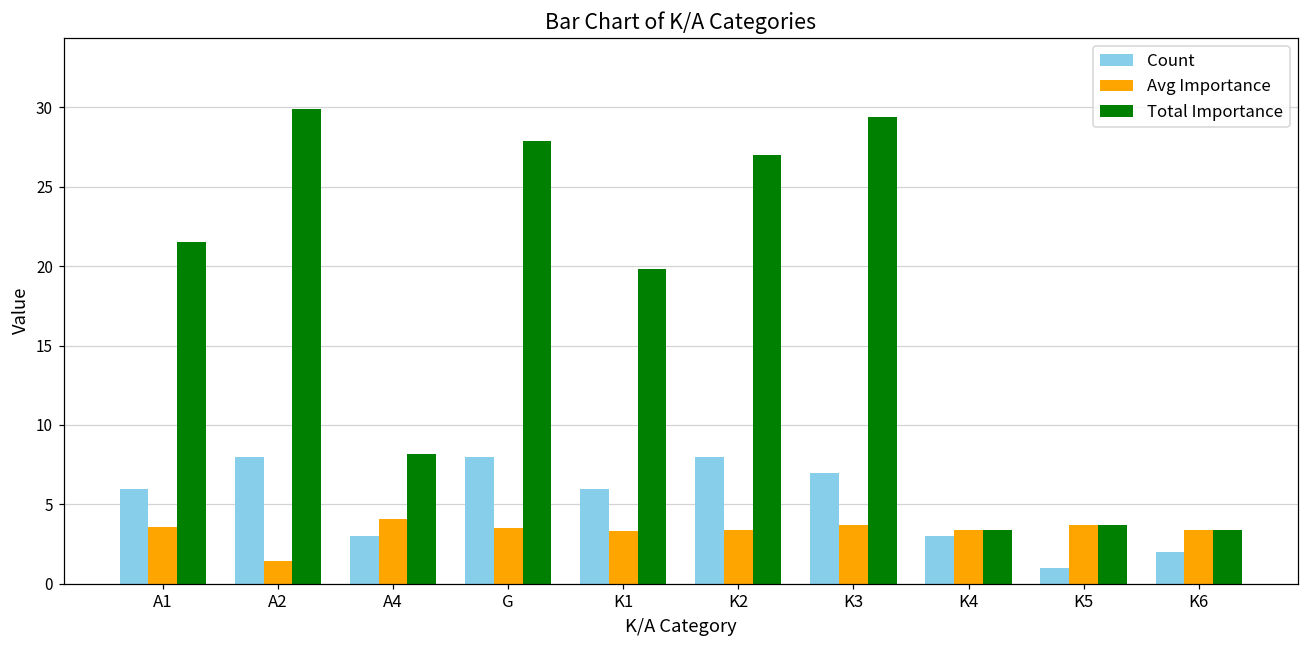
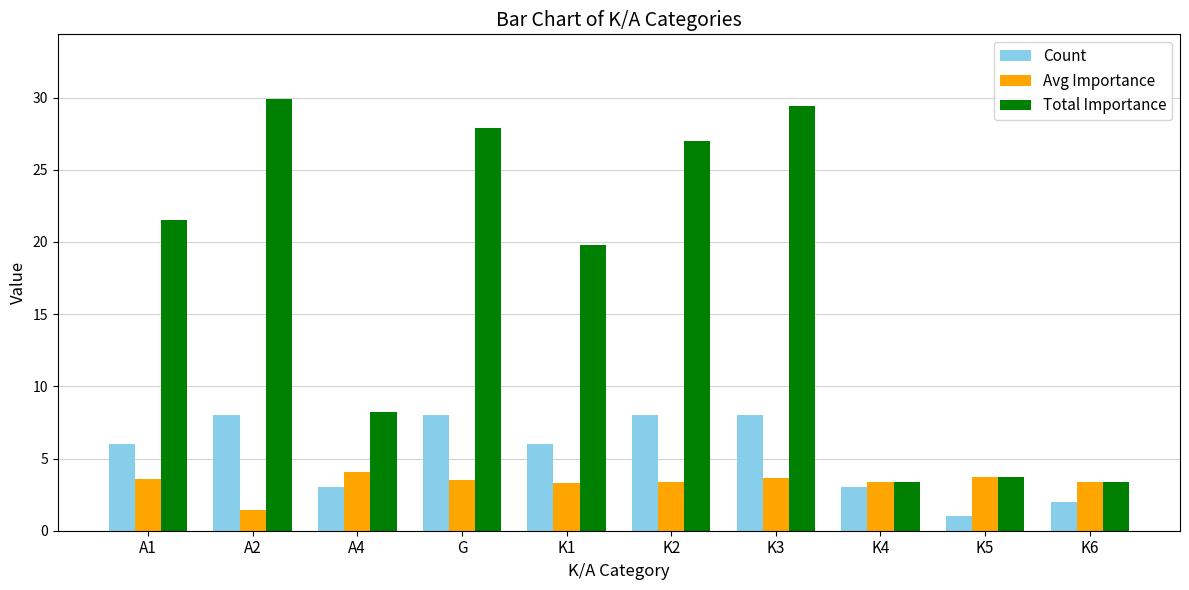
  {
    "Count": {
      "A1": 6,
      "A2": 8,
      "A4": 3,
      "G": 8,
      "K1": 6,
      "K2": 8,
-     "K3": 7,
+     "K3": 8,
      "K4": 3,
      "K5": 1,
      "K6": 2
    },
    "Avg Importance": {
      "A1": 3.6,
      "A2": 1.4,
      "A4": 4,
      "G": 3.5,
      "K1": 3.3,
      "K2": 3.4,
      "K3": 3.7,
      "K4": 3.4,
      "K5": 3.7,
      "K6": 3.4
    },
    "Total Importance": {
      "A1": 21.5,
      "A2": 30,
      "A4": 8.2,
      "G": 28,
      "K1": 19.8,
      "K2": 27,
      "K3": 29.4,
      "K4": 3.4,
      "K5": 3.7,
      "K6": 3.4
    }
  }
